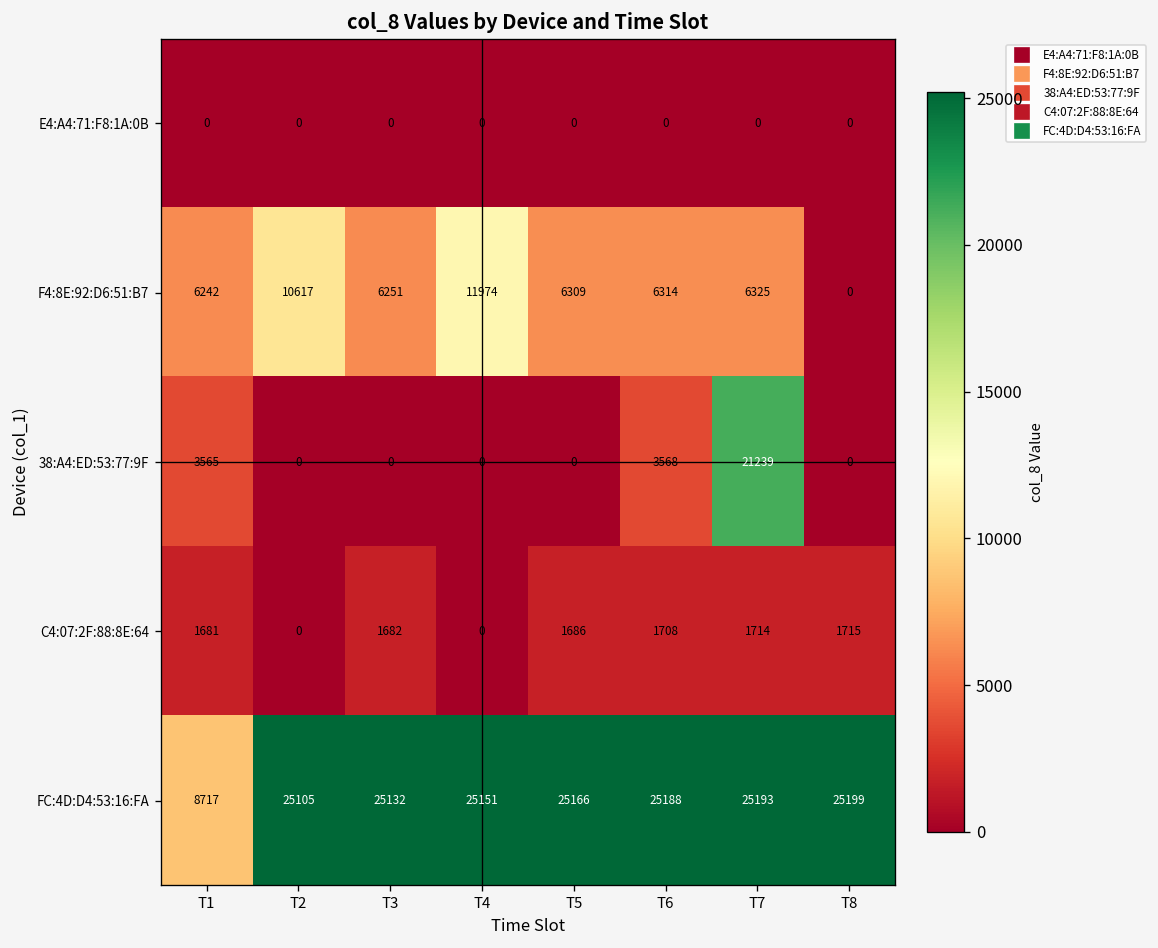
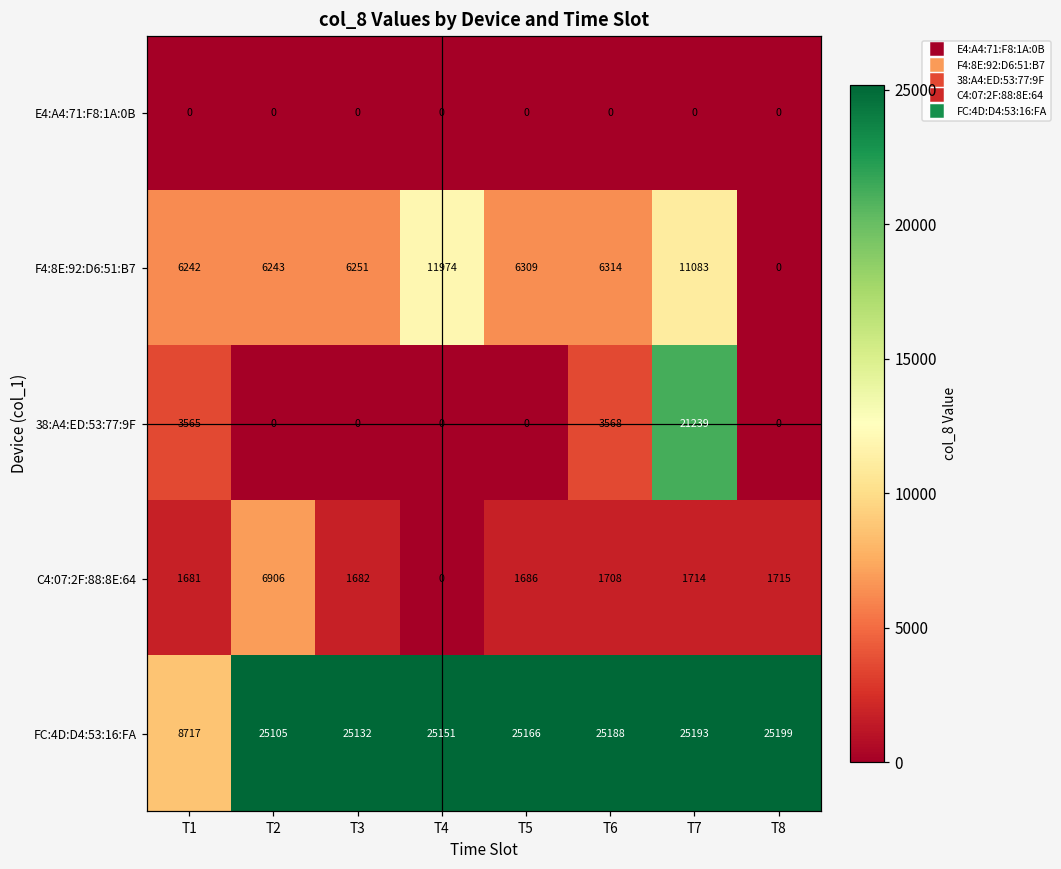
  {
    "E4:A4:71:F8:1A:0B": {
      "T1": 0,
      "T2": 0,
      "T3": 0,
      "T4": 0,
      "T5": 0,
      "T6": 0,
      "T7": 0,
      "T8": 0
    },
    "F4:8E:92:D6:51:B7": {
      "T1": 6242,
-     "T2": 10617,
+     "T2": 6243,
      "T3": 6251,
      "T4": 11974,
      "T5": 6309,
      "T6": 6314,
-     "T7": 6325,
+     "T7": 11083,
      "T8": 0
    },
    "38:A4:ED:53:77:9F": {
      "T1": 3565,
      "T2": 0,
      "T3": 0,
      "T4": 0,
      "T5": 0,
      "T6": 3568,
      "T7": 21239,
      "T8": 0
    },
    "C4:07:2F:88:8E:64": {
      "T1": 1681,
-     "T2": 0,
+     "T2": 6906,
      "T3": 1682,
      "T4": 0,
      "T5": 1686,
      "T6": 1708,
      "T7": 1714,
      "T8": 1715
    },
    "FC:4D:D4:53:16:FA": {
      "T1": 8717,
      "T2": 25105,
      "T3": 25132,
      "T4": 25151,
      "T5": 25166,
      "T6": 25188,
      "T7": 25193,
      "T8": 25199
    }
  }
